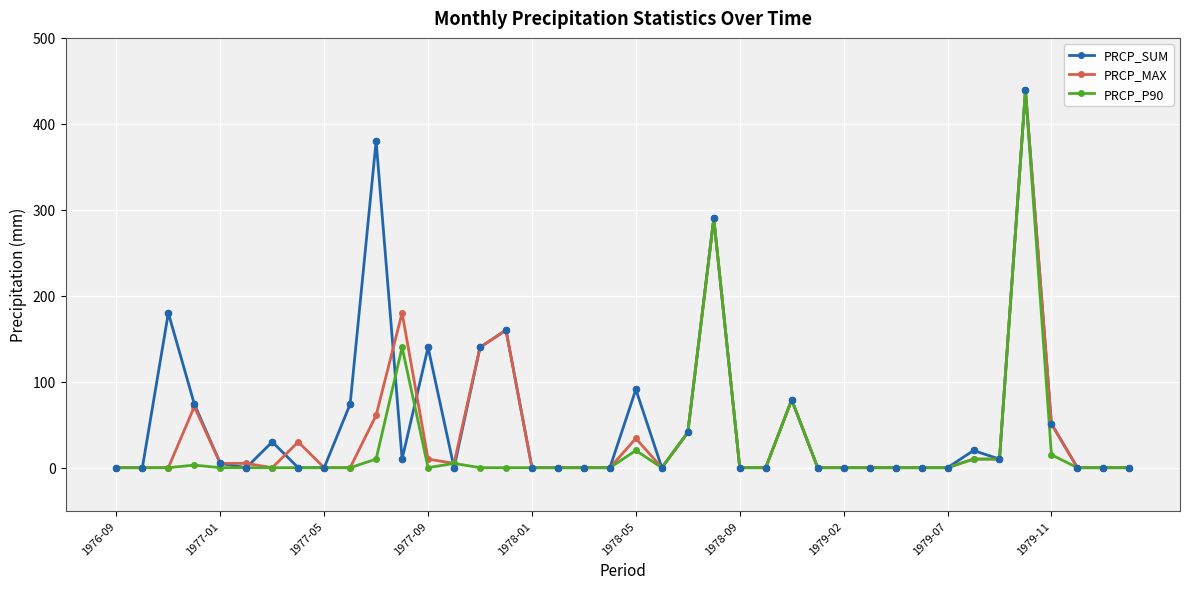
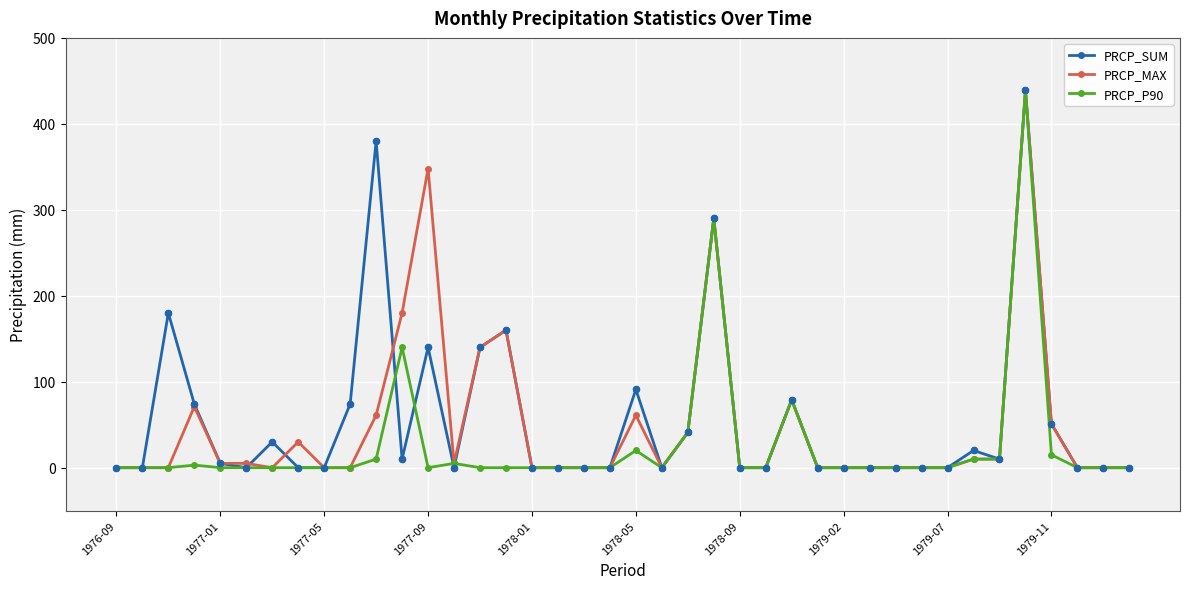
  {
    "PRCP_SUM": {
      "1977-09": 140,
      "1978-05": 90
    },
    "PRCP_MAX": {
-     "1977-09": 10,
-     "1978-05": 30
+     "1977-09": 350,
+     "1978-05": 60
    },
    "PRCP_P90": {
      "1977-01": 0,
      "1977-09": 0,
      "1978-05": 20,
      "1979-11": 20
    }
  }
